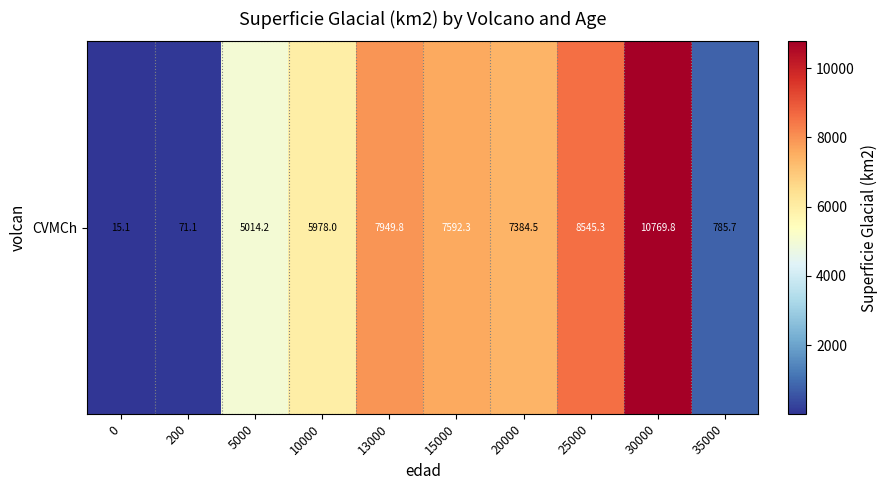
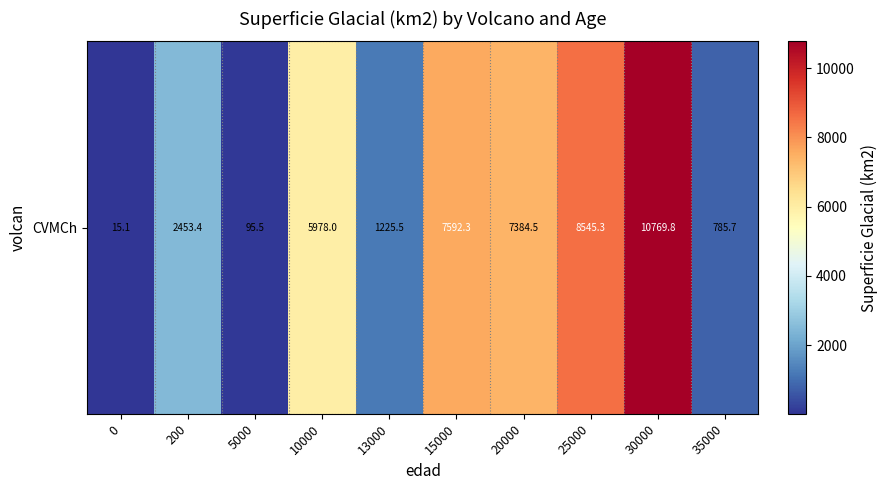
  {
    "CVMCh": {
      "0": 15.1,
-     "200": 71.1,
-     "5000": 5014.2,
+     "200": 2453.4,
+     "5000": 95.5,
      "10000": 5978.0,
-     "13000": 7949.8,
+     "13000": 1225.5,
      "15000": 7592.3,
      "20000": 7384.5,
      "25000": 8545.3,
      "30000": 10769.8,
      "35000": 785.7
    }
  }
